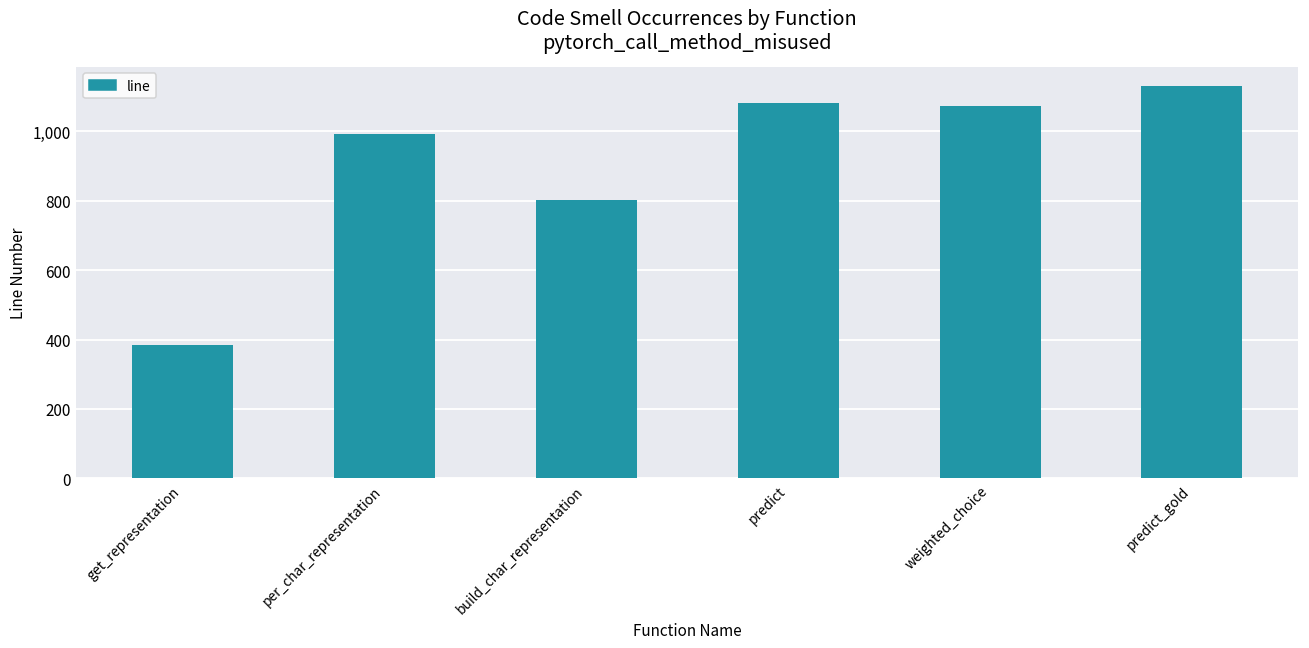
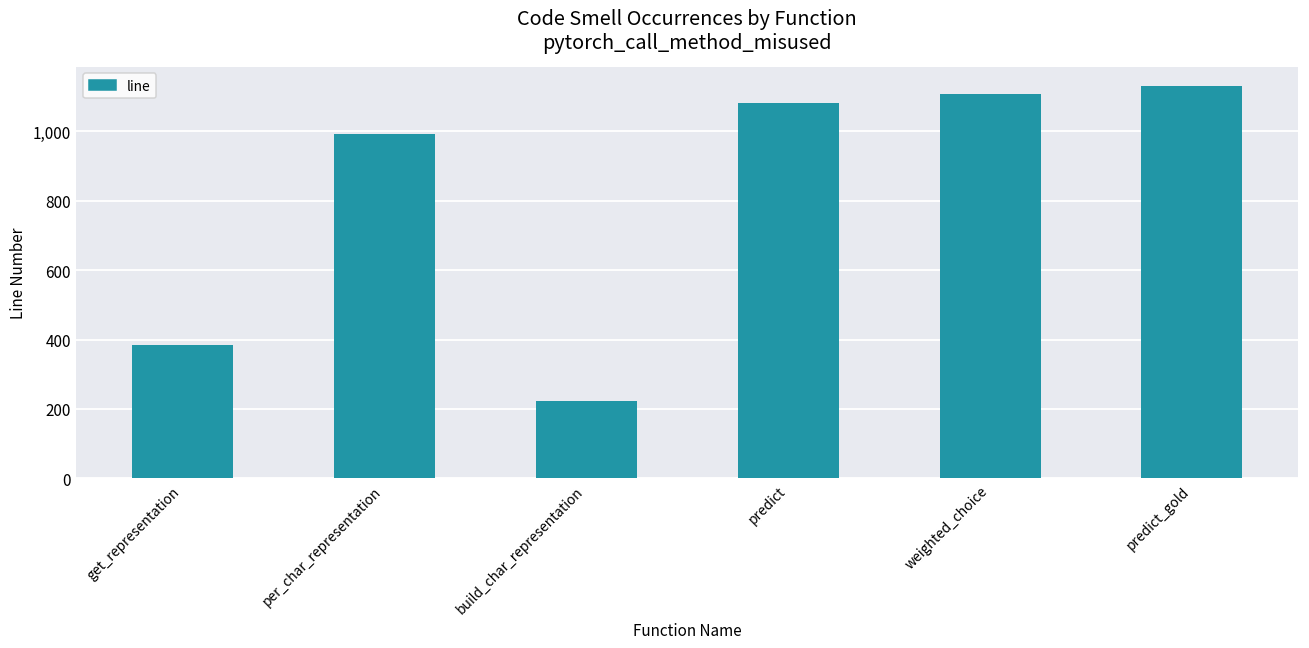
  {
    "get_representation": "390",
    "per_char_representation": "990",
-   "build_char_representation": "800",
+   "build_char_representation": "220",
    "predict": "1,080",
-   "weighted_choice": "1,070",
+   "weighted_choice": "1,110",
    "predict_gold": "1,130"
  }
